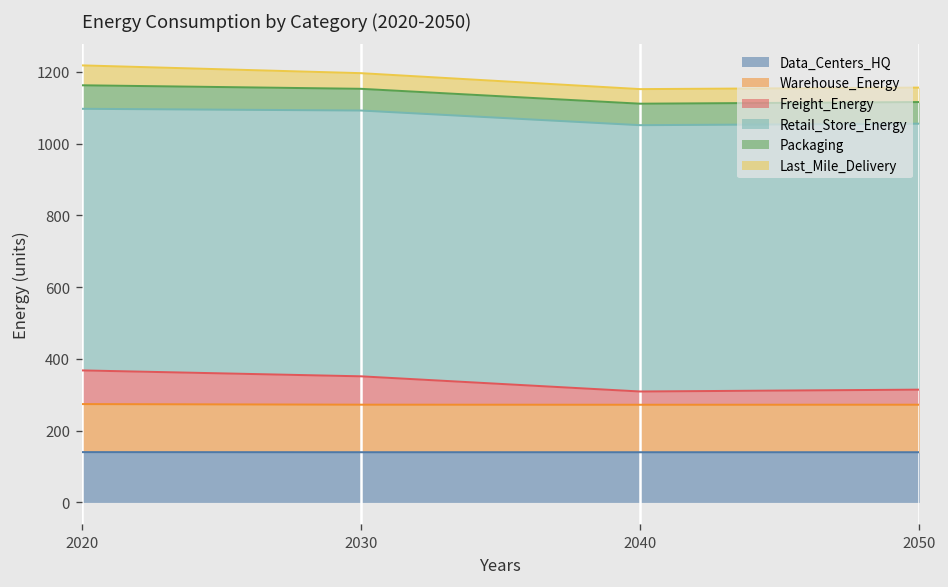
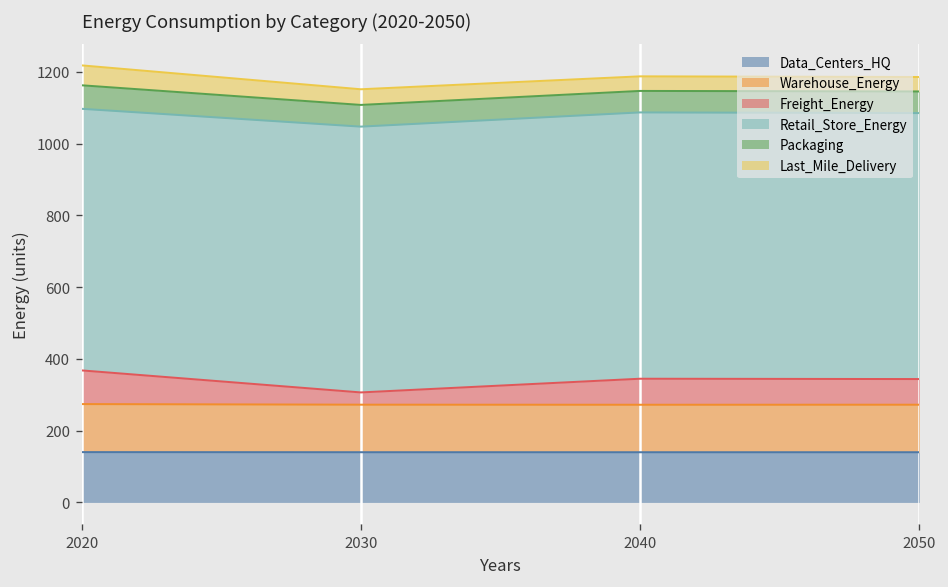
  {
    "Data_Centers_HQ": {
      "2020": 140,
      "2030": 140,
      "2040": 140,
      "2050": 140
    },
    "Freight_Energy": {
      "2020": 90,
-     "2030": 80,
-     "2040": 40,
-     "2050": 40
+     "2030": 30,
+     "2040": 70,
+     "2050": 70
    },
    "Retail_Store_Energy": {
      "2020": 730,
      "2030": 740,
      "2040": 740,
      "2050": 740
    },
    "Packaging": {
      "2020": 70,
      "2030": 60,
      "2040": 60,
      "2050": 60
    }
  }
